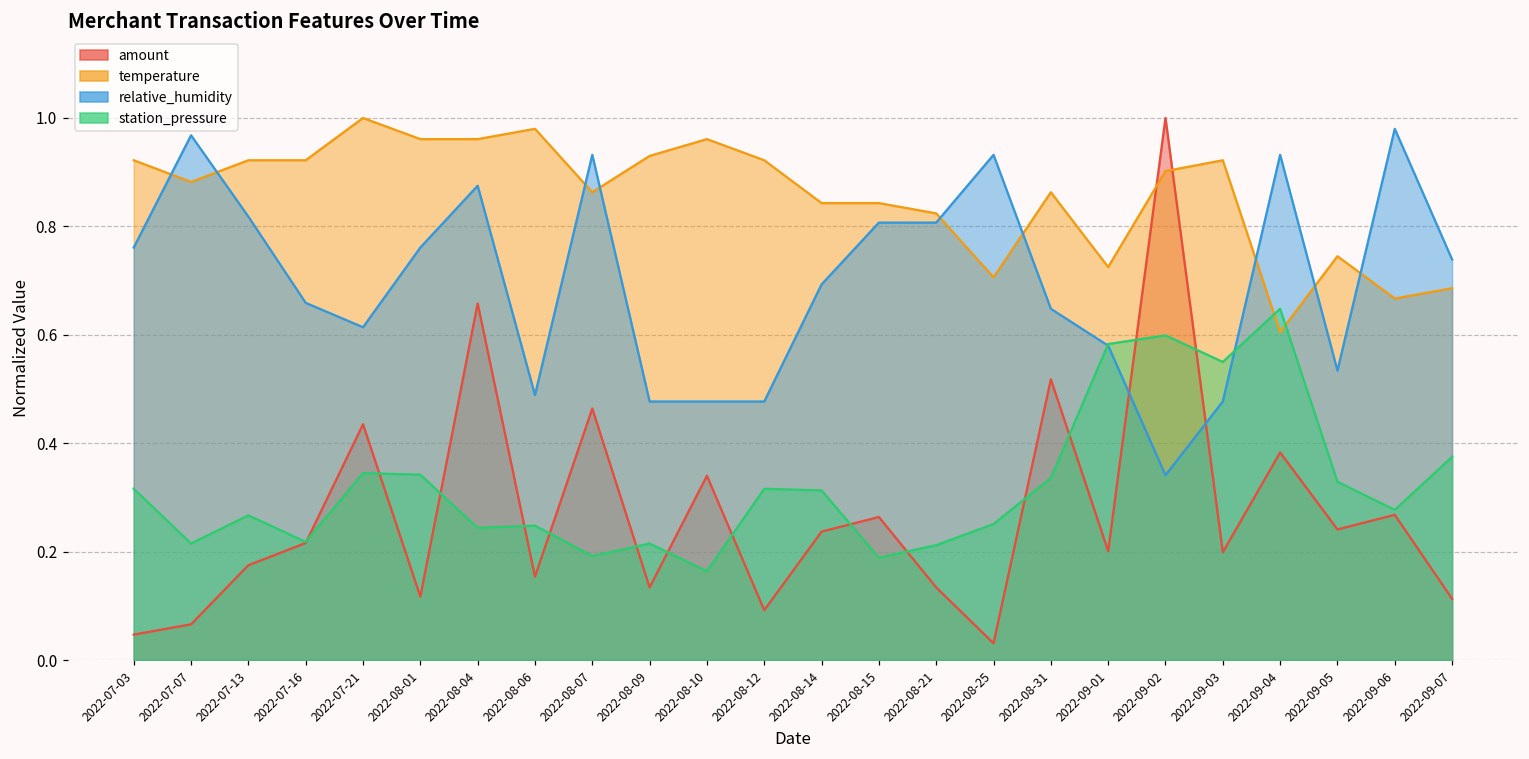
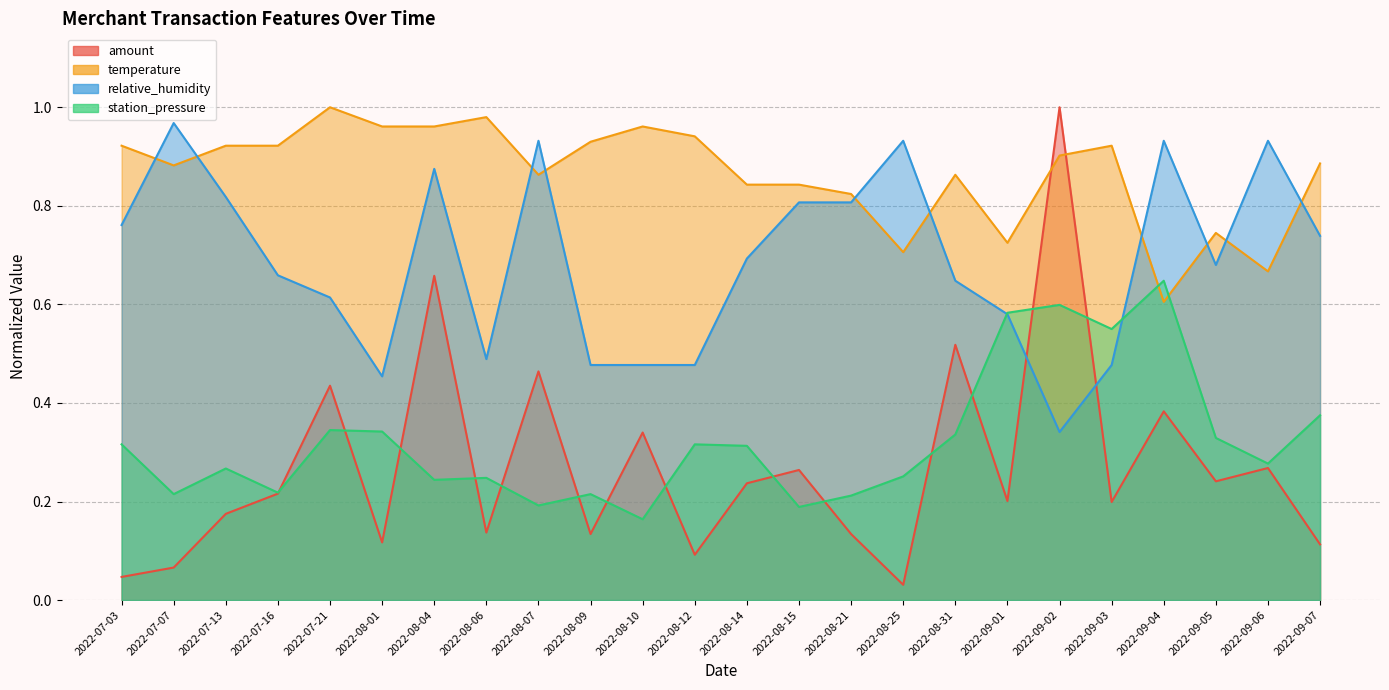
  {
    "amount": {
      "2022-07-03": 0.05,
      "2022-07-07": 0.07,
      "2022-07-13": 0.18,
      "2022-07-21": 0.44,
      "2022-08-01": 0.12,
      "2022-08-04": 0.66,
-     "2022-08-06": 0.15,
+     "2022-08-06": 0.14,
      "2022-08-07": 0.46,
      "2022-08-09": 0.13,
      "2022-08-10": 0.34,
      "2022-08-12": 0.09,
      "2022-08-14": 0.24,
      "2022-08-15": 0.26,
      "2022-08-21": 0.13,
      "2022-08-25": 0.03,
      "2022-08-31": 0.52,
      "2022-09-01": 0.20,
      "2022-09-02": 1.00,
      "2022-09-03": 0.20,
      "2022-09-04": 0.38,
      "2022-09-05": 0.24,
      "2022-09-06": 0.27,
      "2022-09-07": 0.11
    },
    "temperature": {
      "2022-07-03": 0.92,
      "2022-07-07": 0.88,
      "2022-07-13": 0.92,
      "2022-07-16": 0.92,
      "2022-07-21": 1.00,
      "2022-08-01": 0.96,
      "2022-08-04": 0.96,
      "2022-08-06": 0.98,
      "2022-08-07": 0.86,
      "2022-08-09": 0.93,
      "2022-08-10": 0.96,
-     "2022-08-12": 0.92,
+     "2022-08-12": 0.94,
      "2022-08-14": 0.84,
      "2022-08-15": 0.84,
      "2022-08-21": 0.82,
      "2022-08-25": 0.71,
      "2022-08-31": 0.86,
      "2022-09-01": 0.73,
      "2022-09-02": 0.90,
      "2022-09-03": 0.92,
      "2022-09-04": 0.61,
      "2022-09-05": 0.75,
      "2022-09-06": 0.67,
-     "2022-09-07": 0.69
+     "2022-09-07": 0.89
    },
    "relative_humidity": {
      "2022-07-03": 0.76,
      "2022-07-07": 0.97,
      "2022-07-13": 0.82,
      "2022-07-16": 0.66,
      "2022-07-21": 0.61,
-     "2022-08-01": 0.76,
+     "2022-08-01": 0.45,
      "2022-08-04": 0.88,
      "2022-08-06": 0.49,
      "2022-08-07": 0.93,
      "2022-08-09": 0.48,
      "2022-08-10": 0.48,
      "2022-08-12": 0.48,
      "2022-08-14": 0.69,
      "2022-08-15": 0.81,
      "2022-08-21": 0.81,
      "2022-08-25": 0.93,
      "2022-08-31": 0.65,
      "2022-09-02": 0.34,
      "2022-09-03": 0.48,
      "2022-09-04": 0.93,
-     "2022-09-05": 0.53,
-     "2022-09-06": 0.98,
+     "2022-09-05": 0.68,
+     "2022-09-06": 0.93,
      "2022-09-07": 0.74
    },
    "station_pressure": {
      "2022-07-03": 0.32,
      "2022-07-07": 0.22,
      "2022-07-13": 0.27,
      "2022-07-21": 0.35,
      "2022-08-01": 0.34,
      "2022-08-04": 0.24,
      "2022-08-06": 0.25,
      "2022-08-07": 0.19,
      "2022-08-09": 0.22,
      "2022-08-10": 0.16,
      "2022-08-12": 0.32,
      "2022-08-14": 0.31,
      "2022-08-15": 0.19,
      "2022-08-21": 0.21,
      "2022-08-25": 0.25,
      "2022-08-31": 0.34,
      "2022-09-02": 0.60,
      "2022-09-03": 0.55,
      "2022-09-04": 0.65,
      "2022-09-05": 0.33,
      "2022-09-06": 0.28,
      "2022-09-07": 0.38
    }
  }
